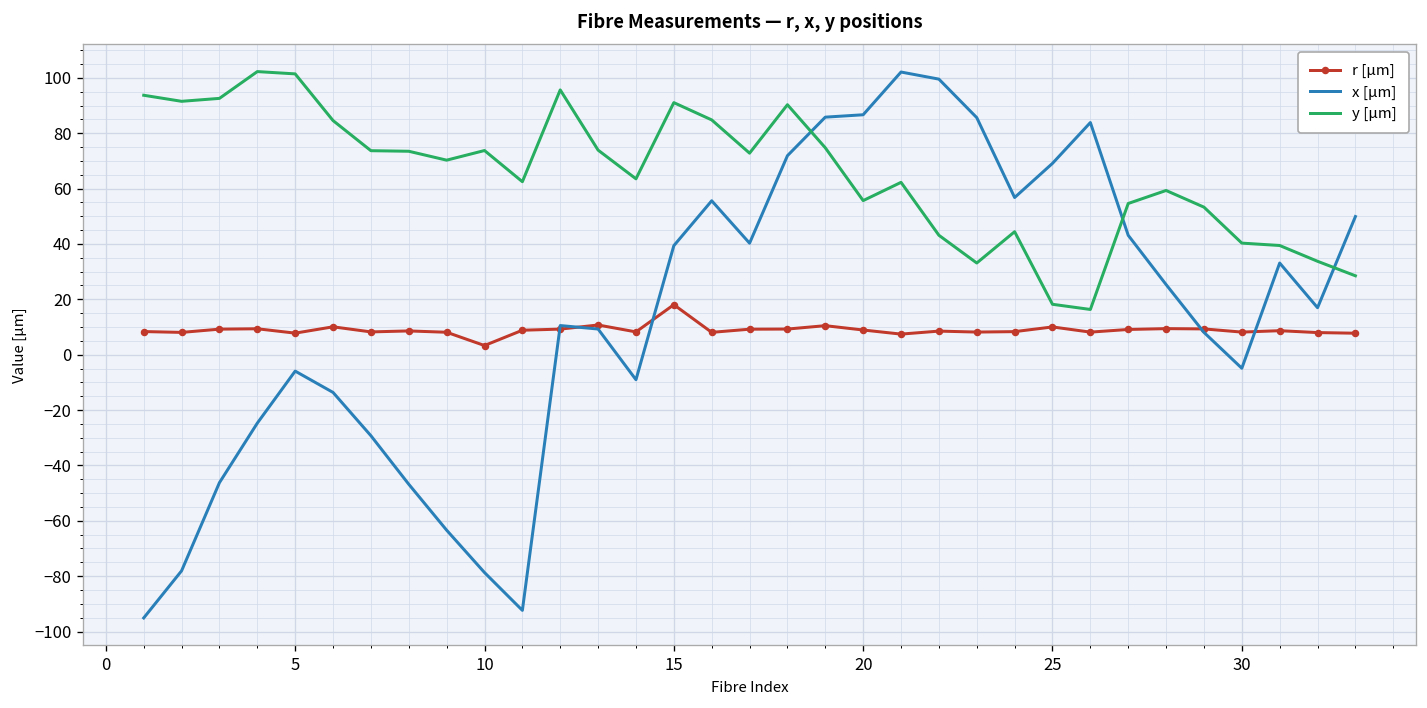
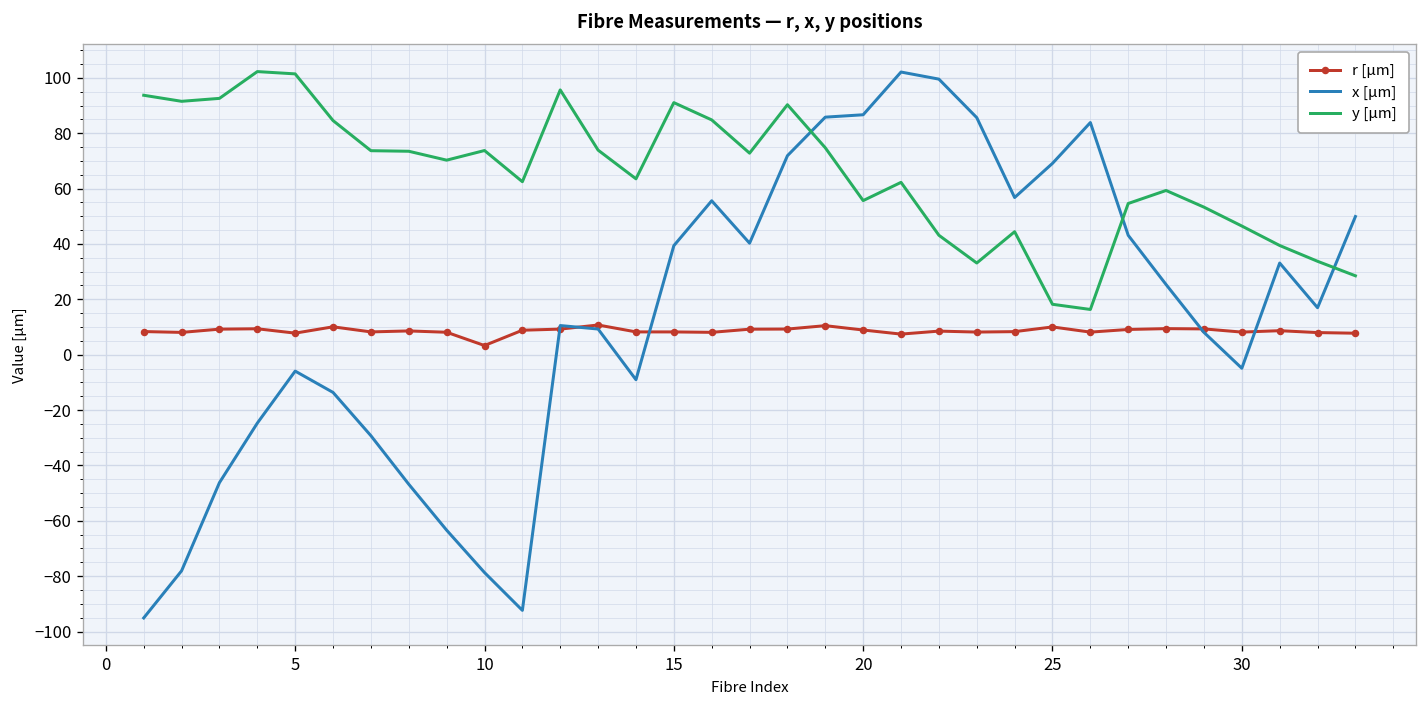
  {
    "r [µm]": {
      "5": 8,
      "10": 3,
-     "15": 18,
+     "15": 8,
      "20": 9,
      "25": 10,
      "30": 8
    },
    "x [µm]": {
      "5": -6,
      "10": -79,
      "15": 39,
      "20": 87,
      "25": 69,
      "30": -5
    },
    "y [µm]": {
      "5": 101,
      "10": 74,
      "15": 91,
      "20": 56,
      "25": 18,
-     "30": 40
+     "30": 46
    }
  }
